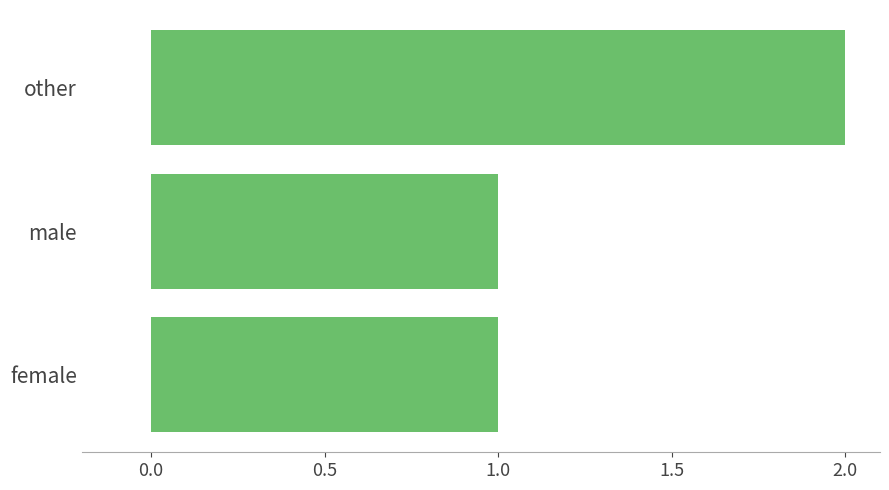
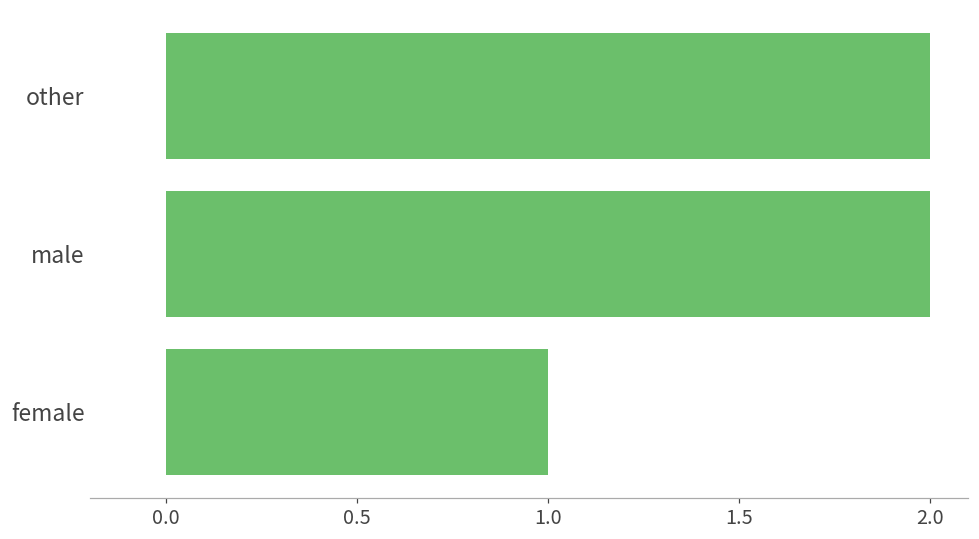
  {
    "other": 2,
-   "male": 1,
+   "male": 2,
    "female": 1
  }
